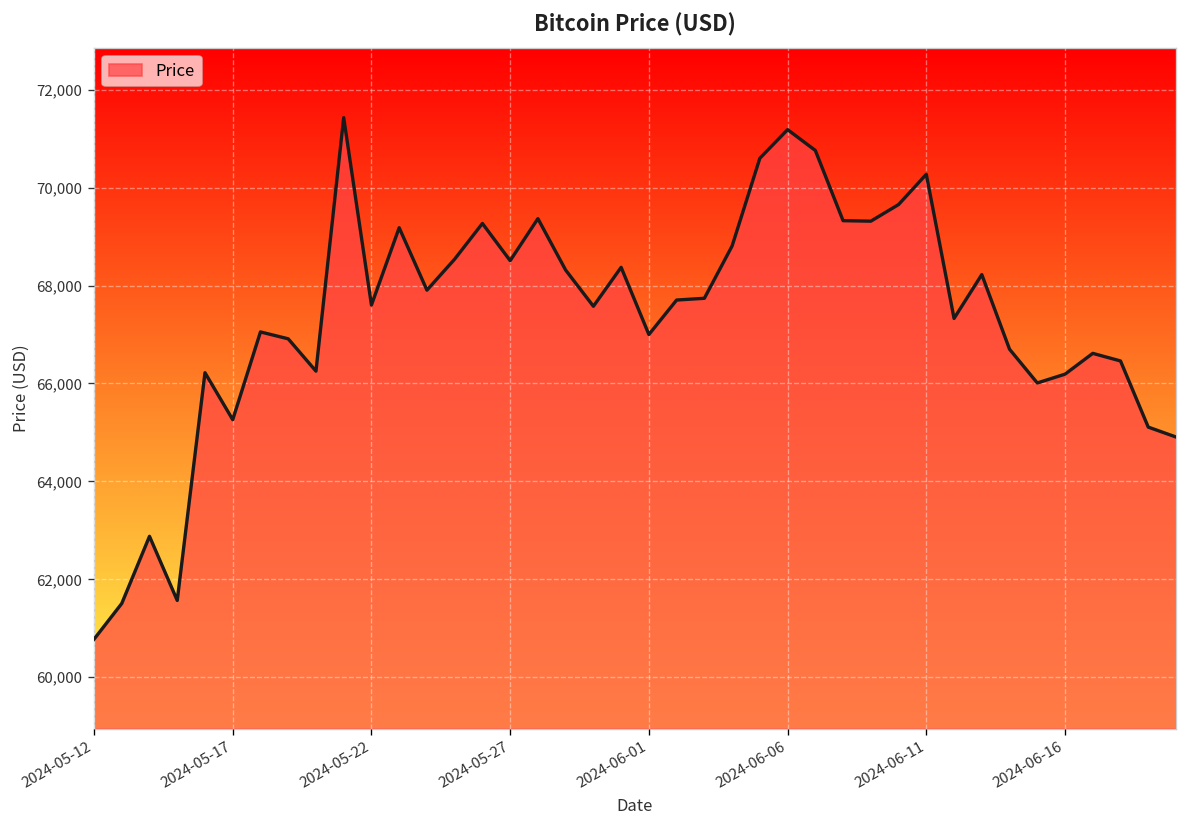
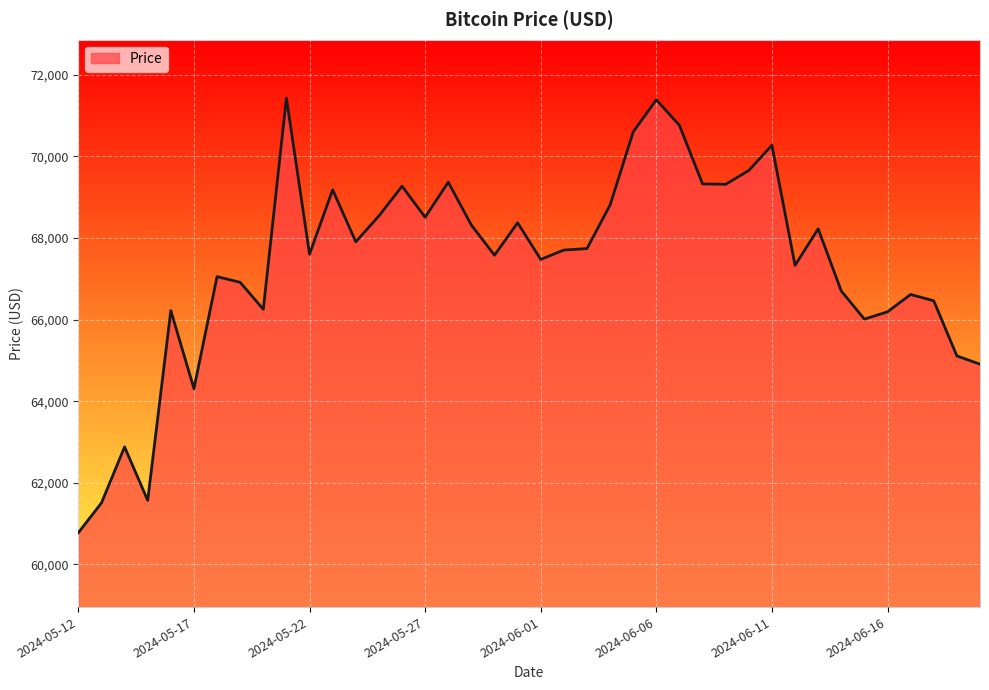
  {
    "2024-05-12": "60,800",
-   "2024-05-17": "65,300",
+   "2024-05-17": "64,300",
    "2024-05-22": "67,600",
    "2024-05-27": "68,500",
-   "2024-06-01": "67,000",
-   "2024-06-06": "71,200",
+   "2024-06-01": "67,500",
+   "2024-06-06": "71,400",
    "2024-06-11": "70,300",
    "2024-06-16": "66,200"
  }
